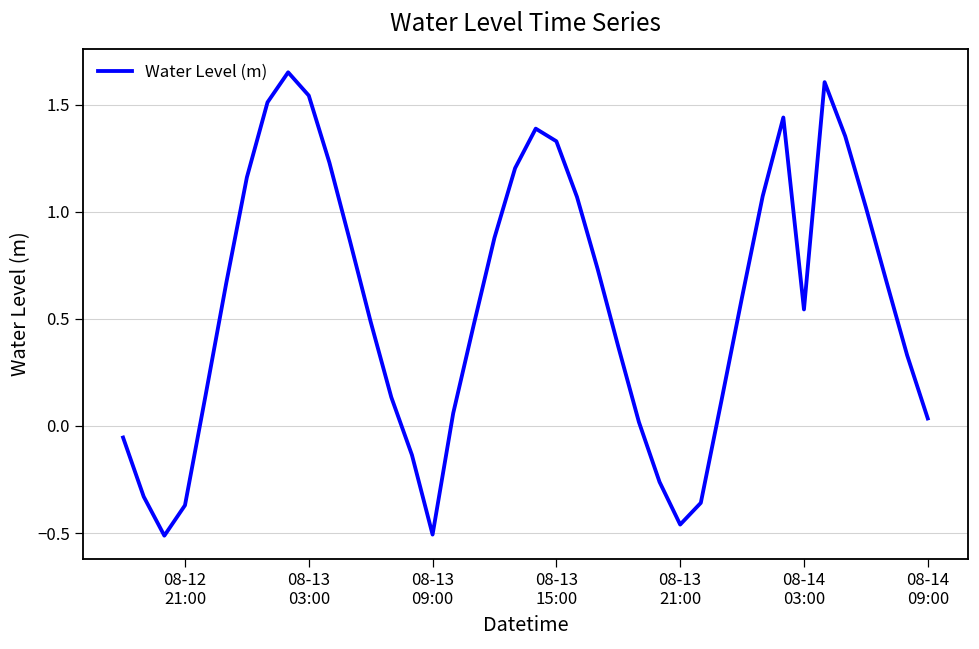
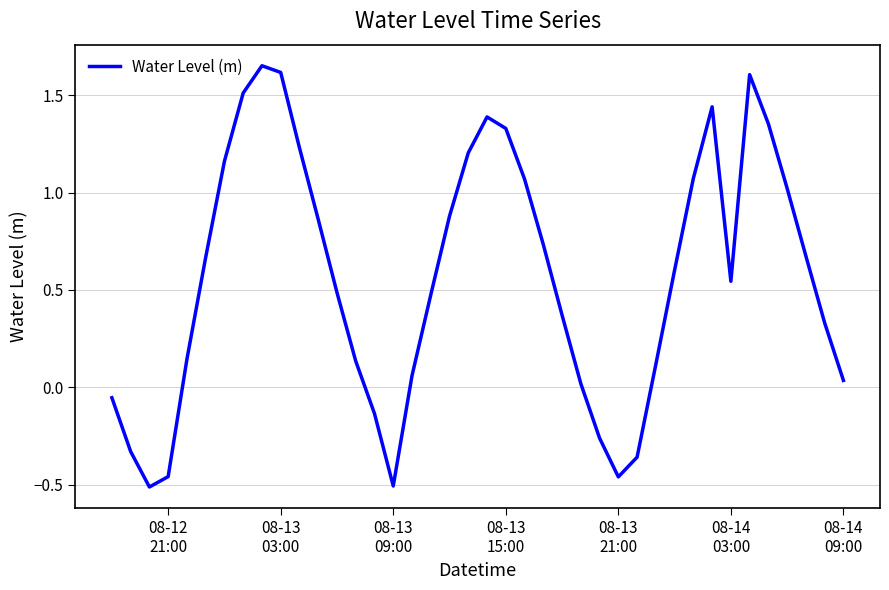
  {
-   "08-12 21:00": -0.37,
-   "08-13 03:00": 1.54,
+   "08-12 21:00": -0.46,
+   "08-13 03:00": 1.62,
    "08-13 09:00": -0.51,
    "08-13 15:00": 1.33,
    "08-13 21:00": -0.46,
    "08-14 03:00": 0.54,
    "08-14 09:00": 0.04
  }
